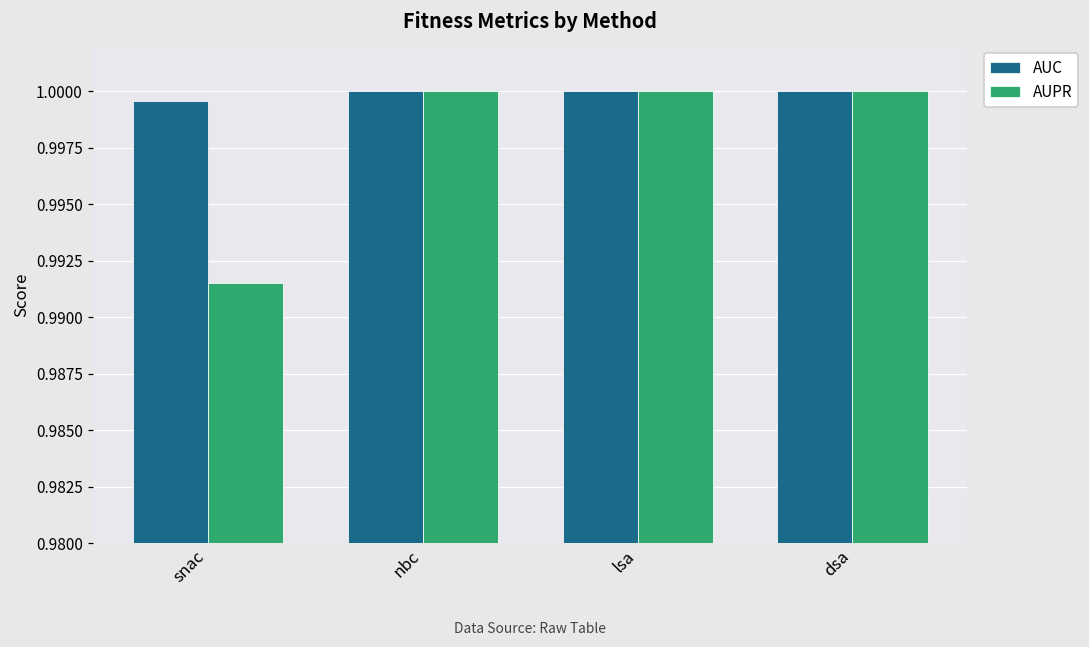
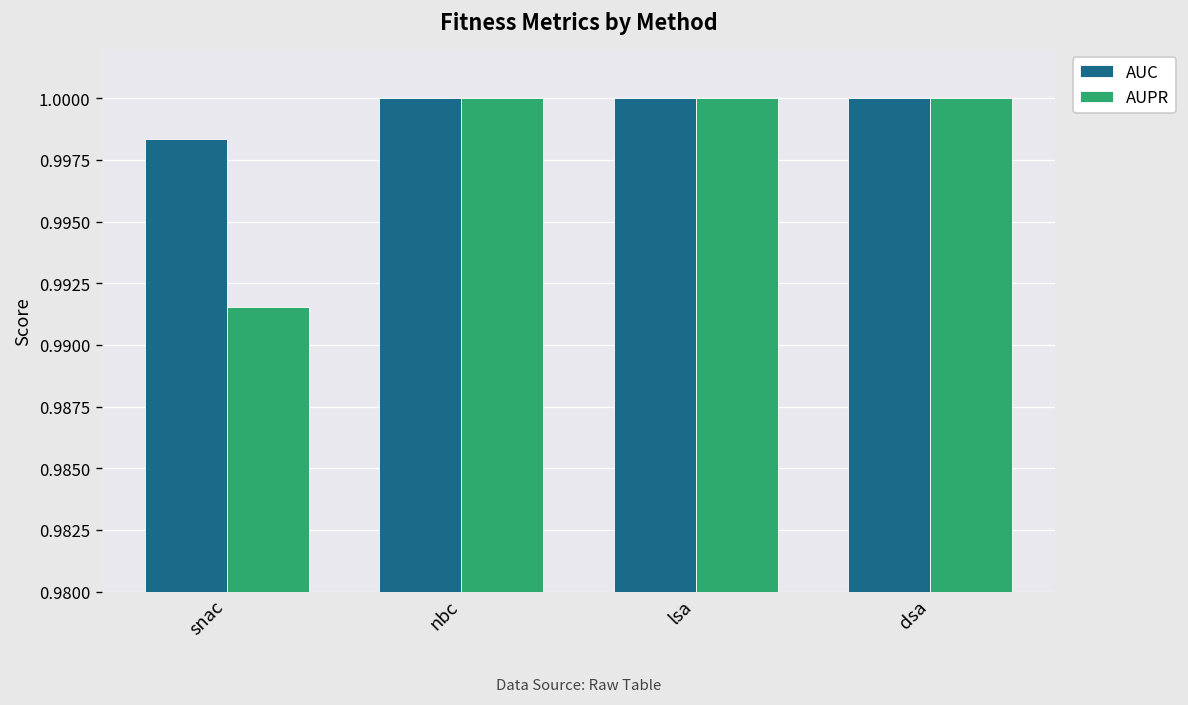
  {
    "AUC": {
-     "snac": 0.9996,
+     "snac": 0.9984,
      "nbc": 1.0000,
      "lsa": 1.0000,
      "dsa": 1.0000
    },
    "AUPR": {
      "snac": 0.9915,
      "nbc": 1.0000,
      "lsa": 1.0000,
      "dsa": 1.0000
    }
  }
